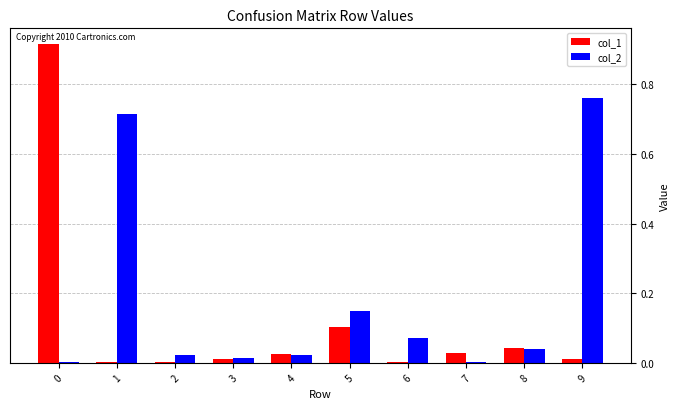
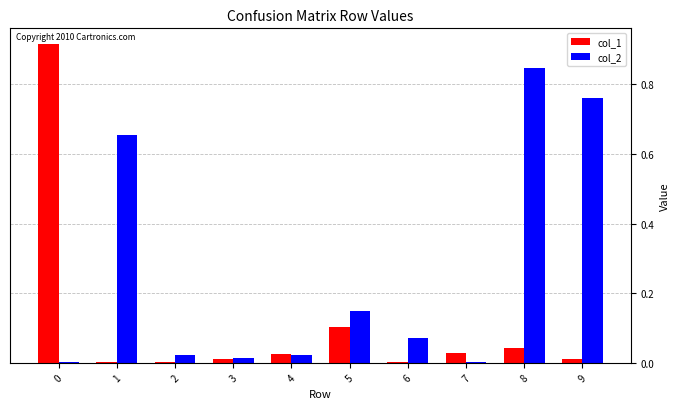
  {
    "col_1": {
      "3": 0.01,
      "4": 0.03,
      "5": 0.10,
      "7": 0.03,
      "8": 0.04,
      "9": 0.01
    },
    "col_2": {
-     "1": 0.72,
+     "1": 0.66,
      "2": 0.02,
      "3": 0.01,
      "4": 0.02,
      "5": 0.15,
      "6": 0.07,
-     "8": 0.04,
+     "8": 0.85,
      "9": 0.76
    }
  }
